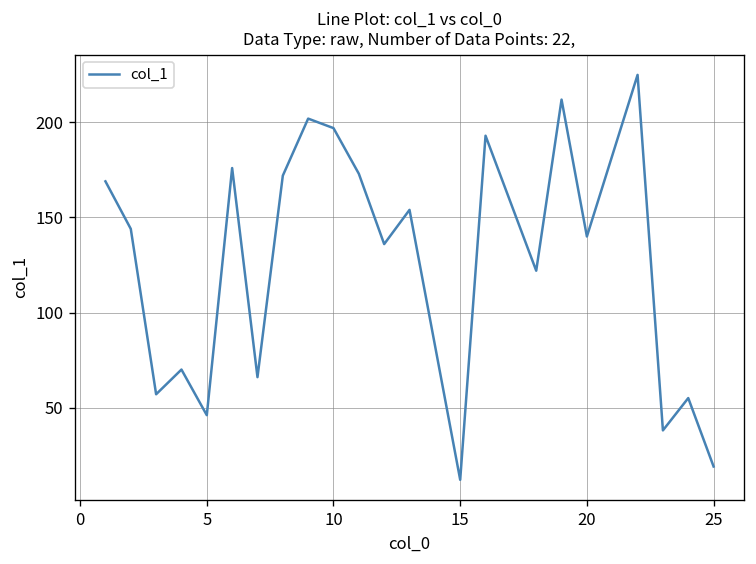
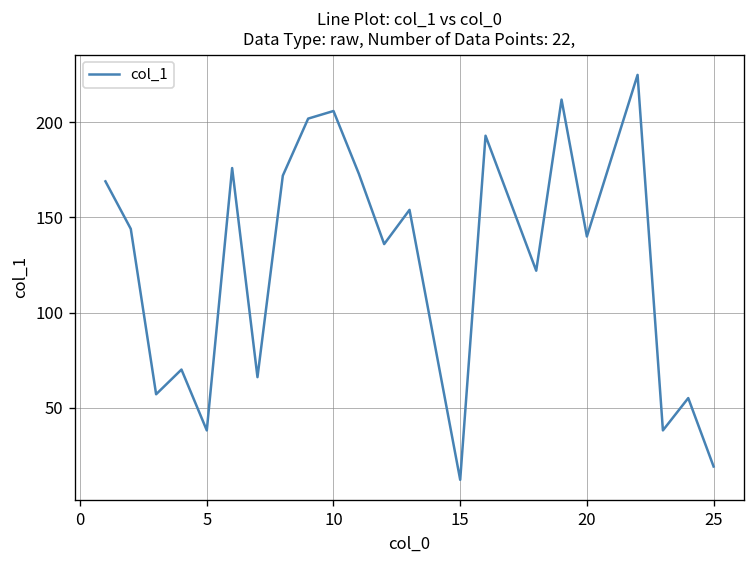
  {
-   "5": 46,
-   "10": 197,
+   "5": 38,
+   "10": 206,
    "15": 12,
    "20": 140,
    "25": 19
  }
